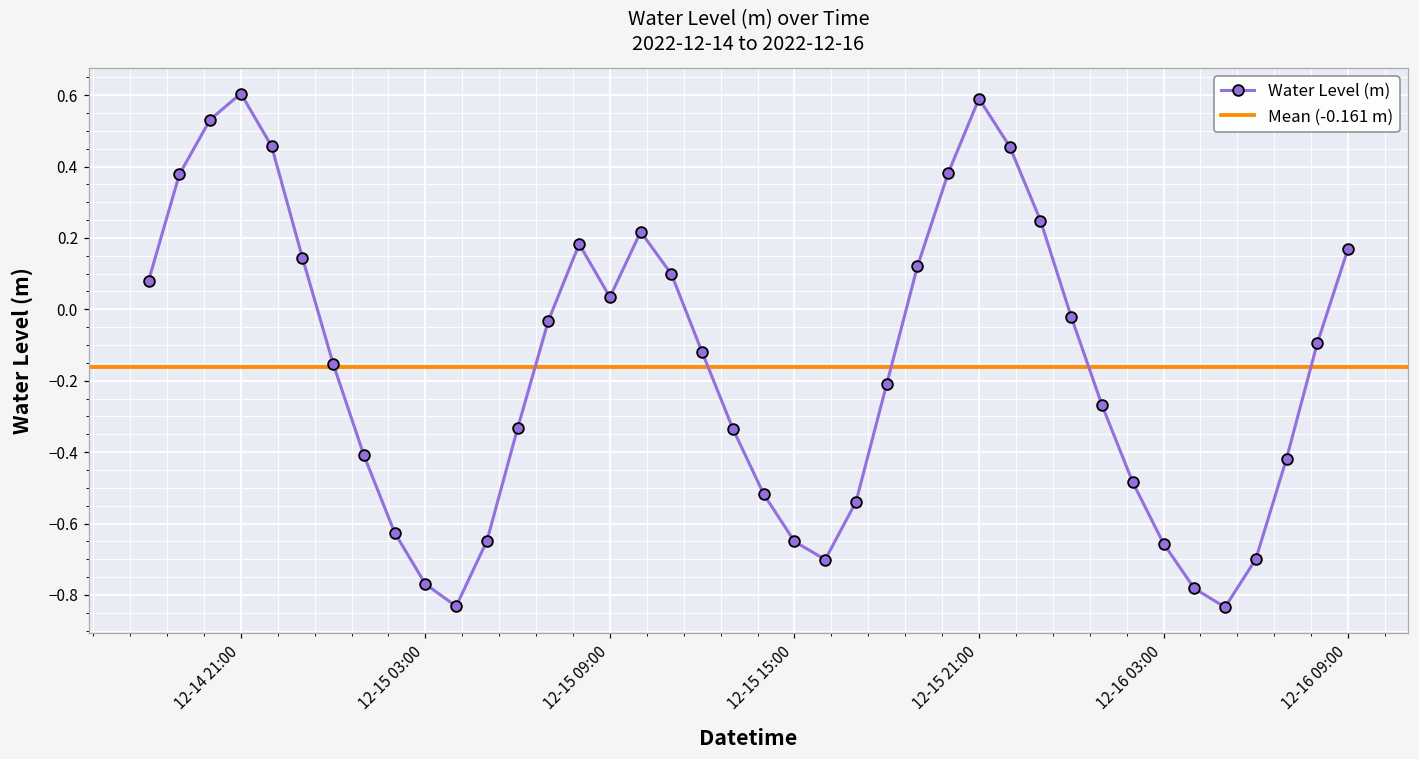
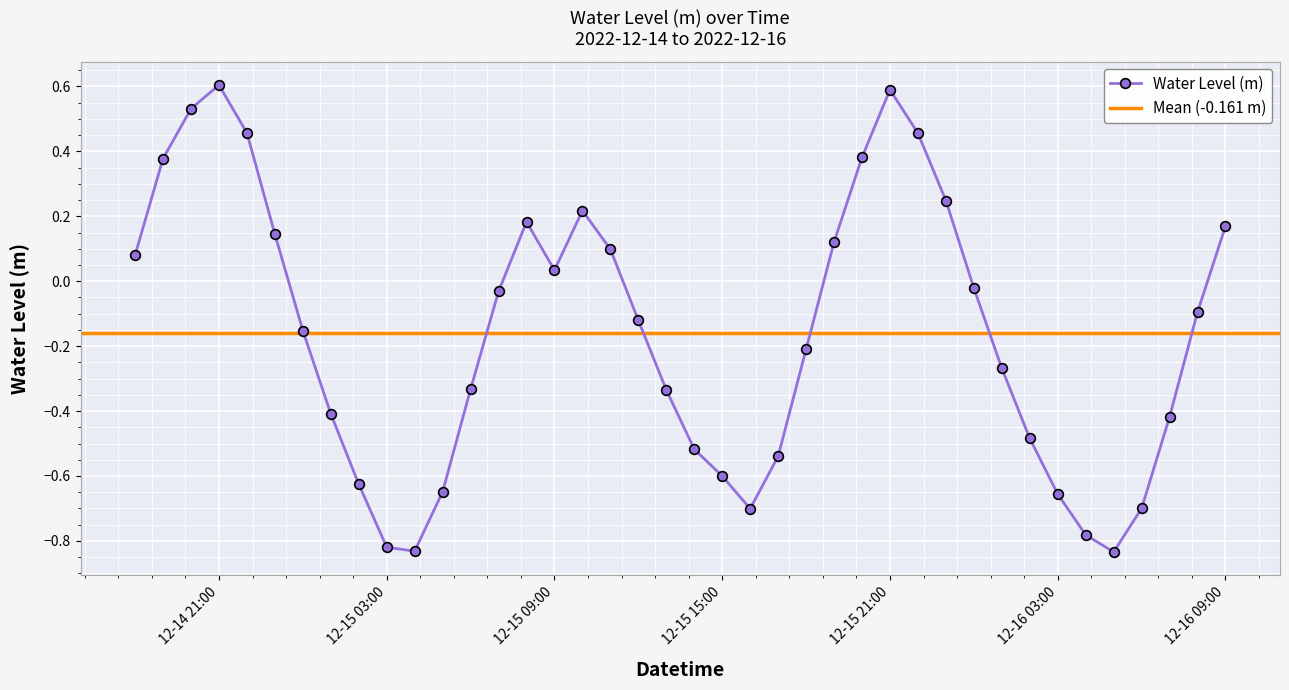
  {
    "12-14 21:00": 0.60,
-   "12-15 03:00": -0.77,
+   "12-15 03:00": -0.82,
    "12-15 09:00": 0.03,
-   "12-15 15:00": -0.65,
+   "12-15 15:00": -0.60,
    "12-15 21:00": 0.59,
    "12-16 03:00": -0.66,
    "12-16 09:00": 0.17
  }
